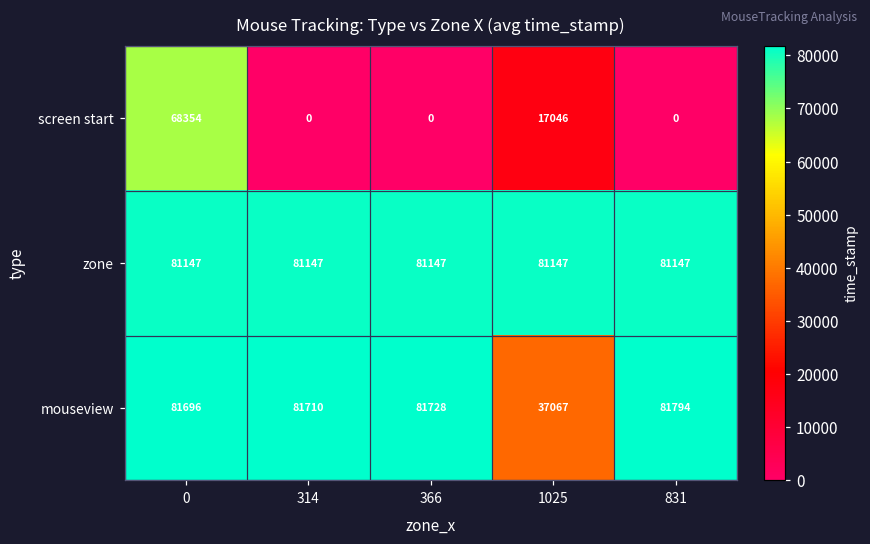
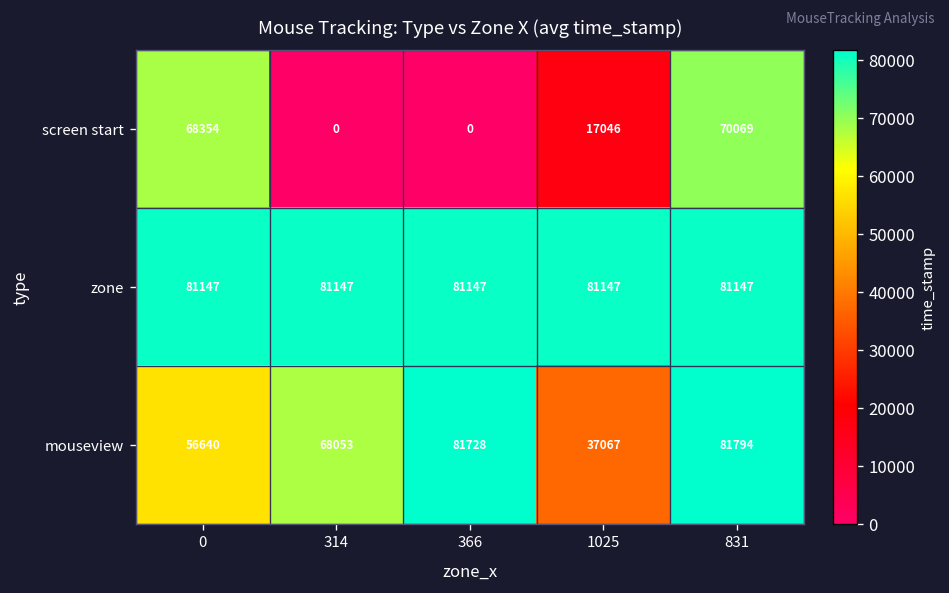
  {
    "screen start": {
      "0": 68354,
      "314": 0,
      "366": 0,
      "1025": 17046,
-     "831": 0
+     "831": 70069
    },
    "zone": {
      "0": 81147,
      "314": 81147,
      "366": 81147,
      "1025": 81147,
      "831": 81147
    },
    "mouseview": {
-     "0": 81696,
-     "314": 81710,
+     "0": 56640,
+     "314": 68053,
      "366": 81728,
      "1025": 37067,
      "831": 81794
    }
  }
